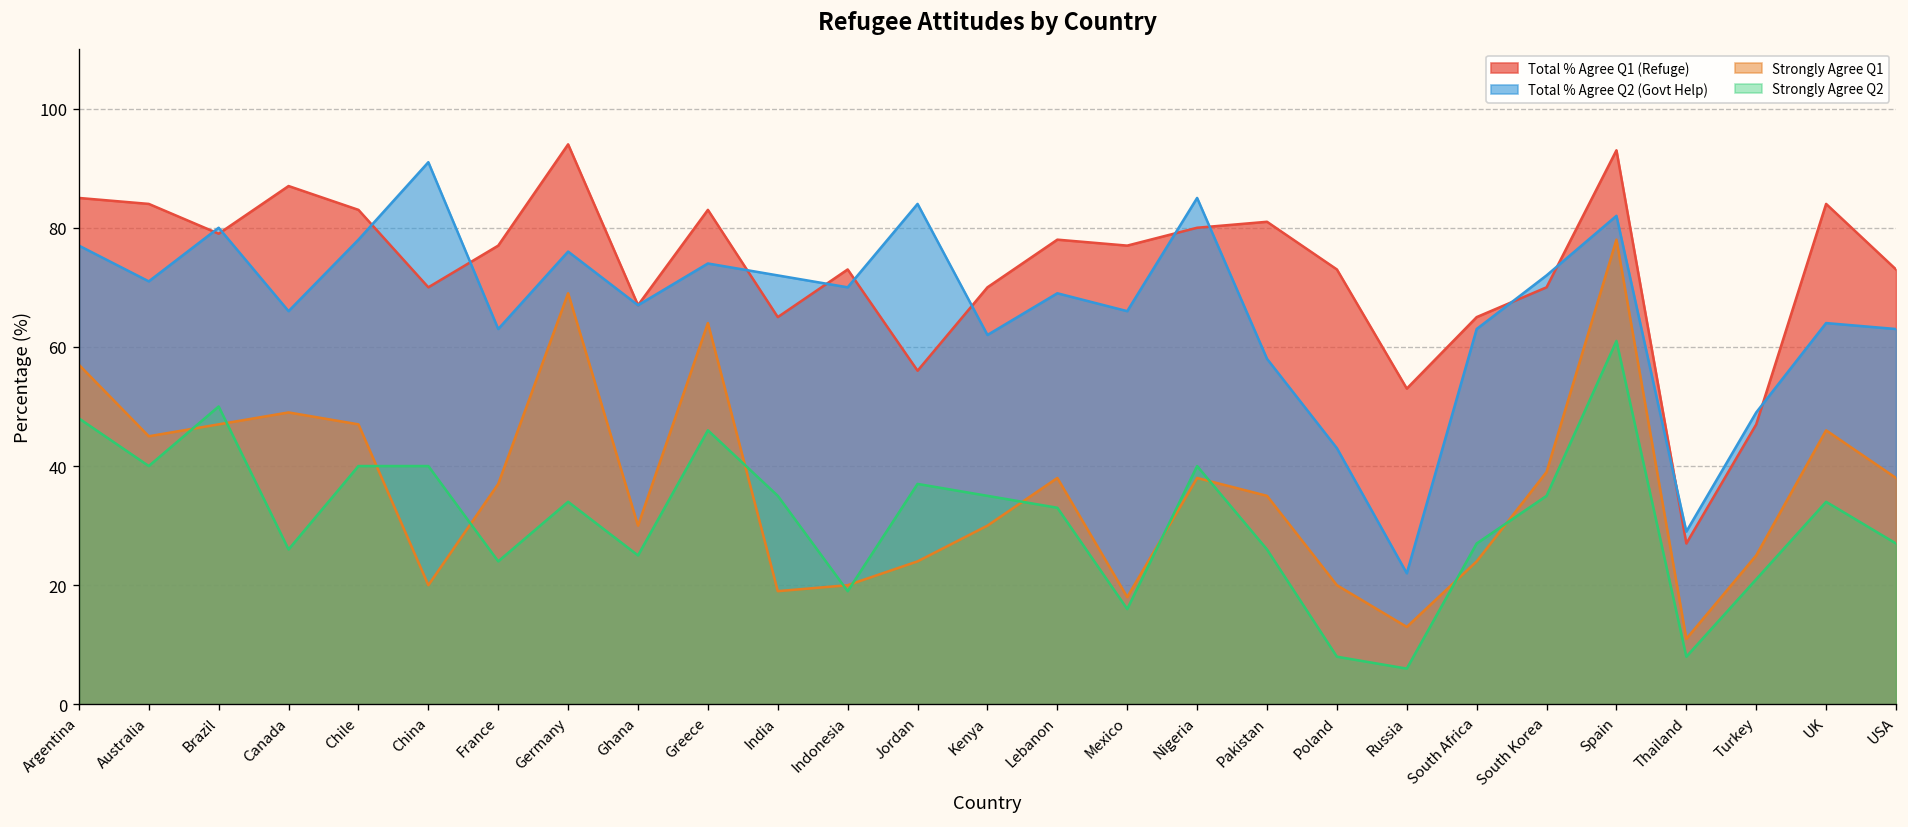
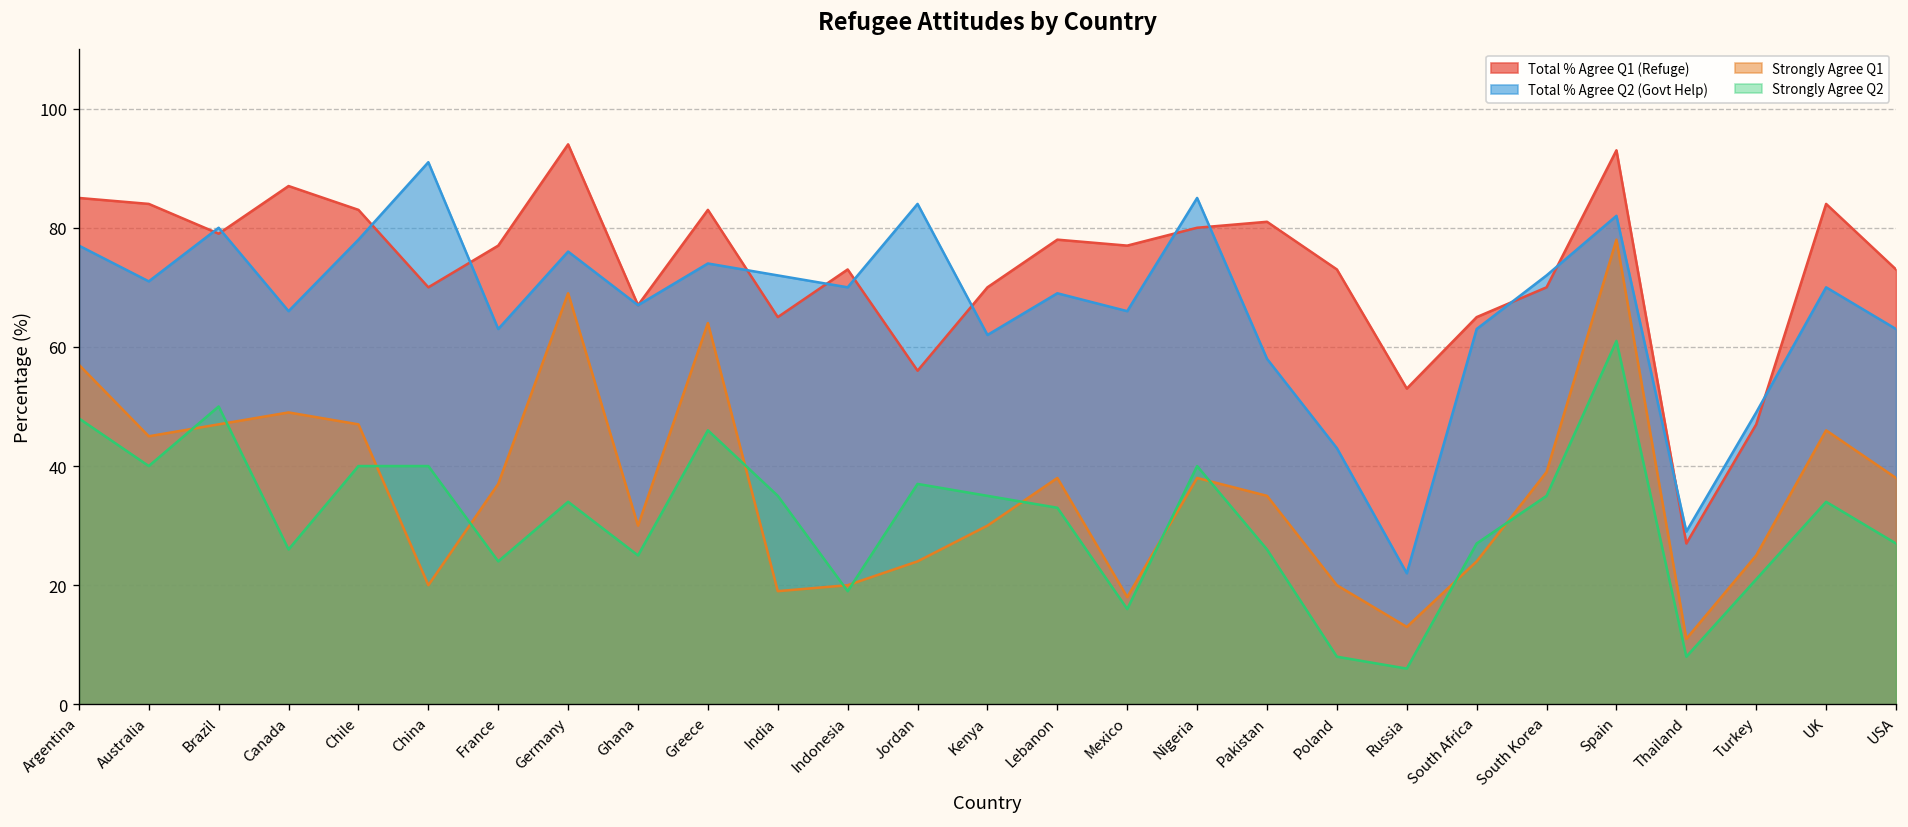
  {
    "Total % Agree Q2 (Govt Help)": {
      "Argentina": 77,
      "Australia": 71,
      "Brazil": 80,
      "Canada": 66,
      "Chile": 78,
      "China": 91,
      "France": 63,
      "Germany": 76,
      "Greece": 74,
      "India": 72,
      "Indonesia": 70,
      "Jordan": 84,
      "Kenya": 62,
      "Lebanon": 69,
      "Mexico": 66,
      "Nigeria": 85,
      "Pakistan": 58,
      "Poland": 43,
      "Russia": 22,
      "South Africa": 63,
      "South Korea": 72,
      "Spain": 82,
      "Thailand": 29,
      "Turkey": 49,
-     "UK": 64,
+     "UK": 70,
      "USA": 63
    },
    "Strongly Agree Q2": {
      "Argentina": 48,
      "Australia": 40,
      "Brazil": 50,
      "Canada": 26,
      "Chile": 40,
      "China": 40,
      "France": 24,
      "Germany": 34,
      "Ghana": 25,
      "Greece": 46,
      "India": 35,
      "Indonesia": 19,
      "Jordan": 37,
      "Kenya": 35,
      "Lebanon": 33,
      "Mexico": 16,
      "Nigeria": 40,
      "Pakistan": 26,
      "Poland": 8,
      "Russia": 6,
      "South Africa": 27,
      "South Korea": 35,
      "Spain": 61,
      "Thailand": 8,
      "Turkey": 21,
      "UK": 34,
      "USA": 27
    }
  }
